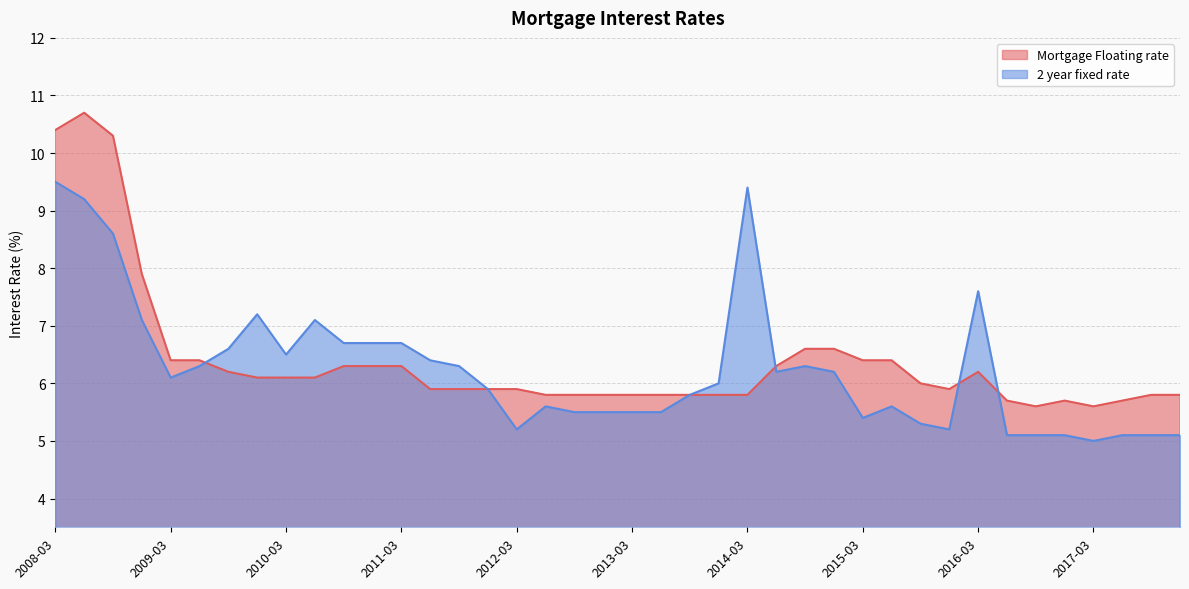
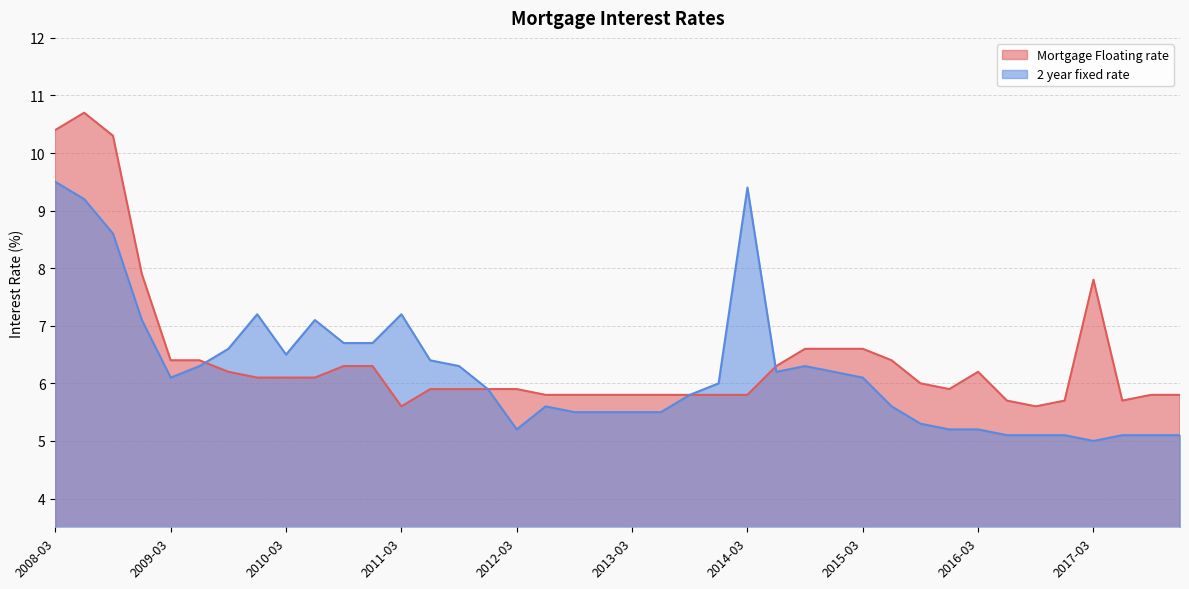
  {
    "Mortgage Floating rate": {
      "2008-03": 10.4,
      "2009-03": 6.4,
      "2010-03": 6.1,
-     "2011-03": 6.3,
+     "2011-03": 5.6,
      "2012-03": 5.9,
      "2013-03": 5.8,
      "2014-03": 5.8,
-     "2015-03": 6.4,
+     "2015-03": 6.6,
      "2016-03": 6.2,
-     "2017-03": 5.6
+     "2017-03": 7.8
    },
    "2 year fixed rate": {
      "2008-03": 9.5,
      "2009-03": 6.1,
      "2010-03": 6.5,
-     "2011-03": 6.7,
+     "2011-03": 7.2,
      "2012-03": 5.2,
      "2013-03": 5.5,
      "2014-03": 9.4,
-     "2015-03": 5.4,
-     "2016-03": 7.6,
+     "2015-03": 6.1,
+     "2016-03": 5.2,
      "2017-03": 5.0
    }
  }
